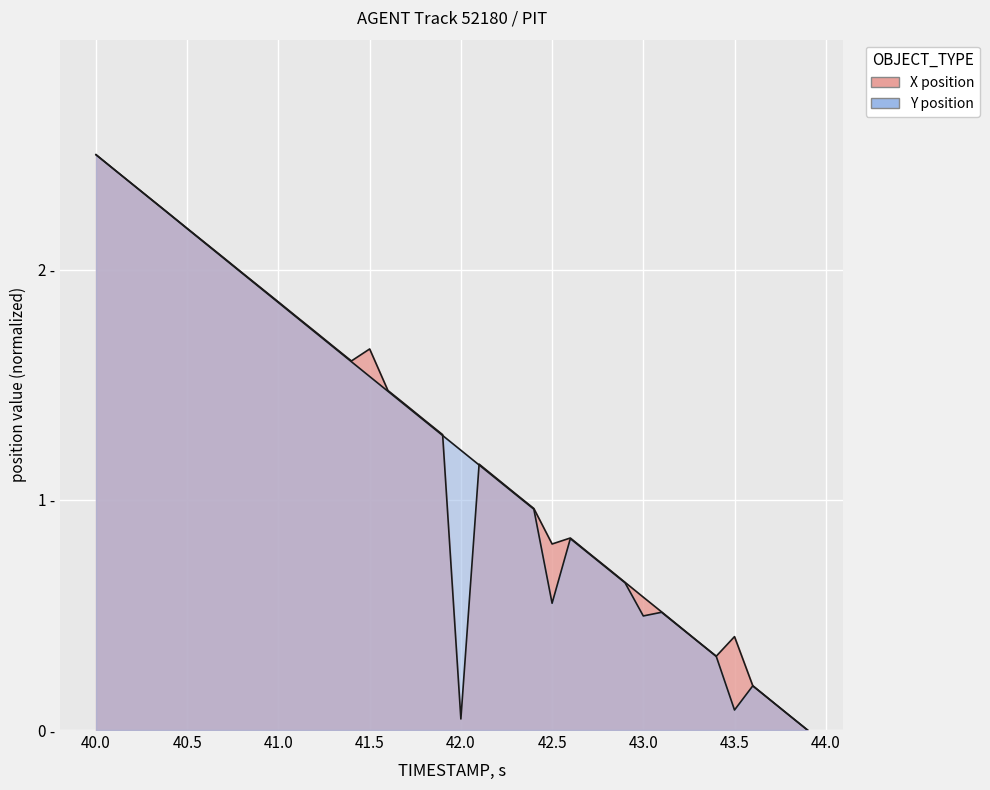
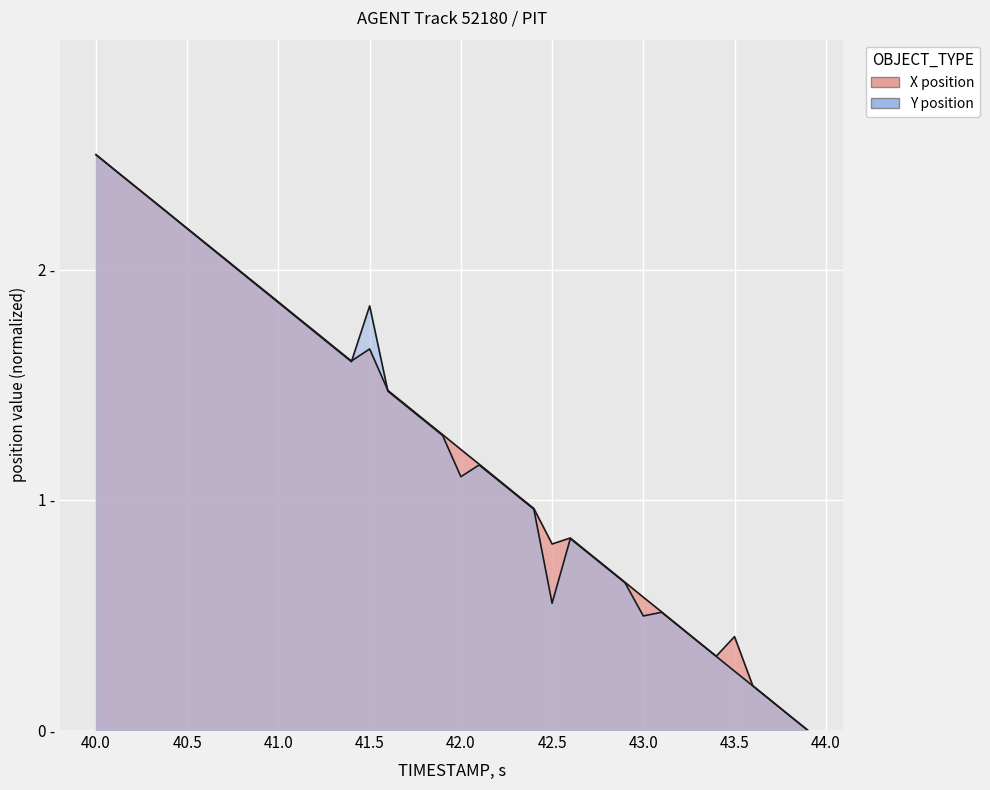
  {
    "X position": {
      "41.5": "1.66 -",
-     "42.0": "0.05 -",
+     "42.0": "1.22 -",
      "42.5": "0.81 -",
      "43.0": "0.58 -",
      "43.5": "0.41 -"
    },
    "Y position": {
-     "41.5": "1.54 -",
-     "42.0": "1.22 -",
+     "41.5": "1.84 -",
+     "42.0": "1.10 -",
      "42.5": "0.55 -",
      "43.0": "0.50 -",
-     "43.5": "0.09 -"
+     "43.5": "0.26 -"
    }
  }
